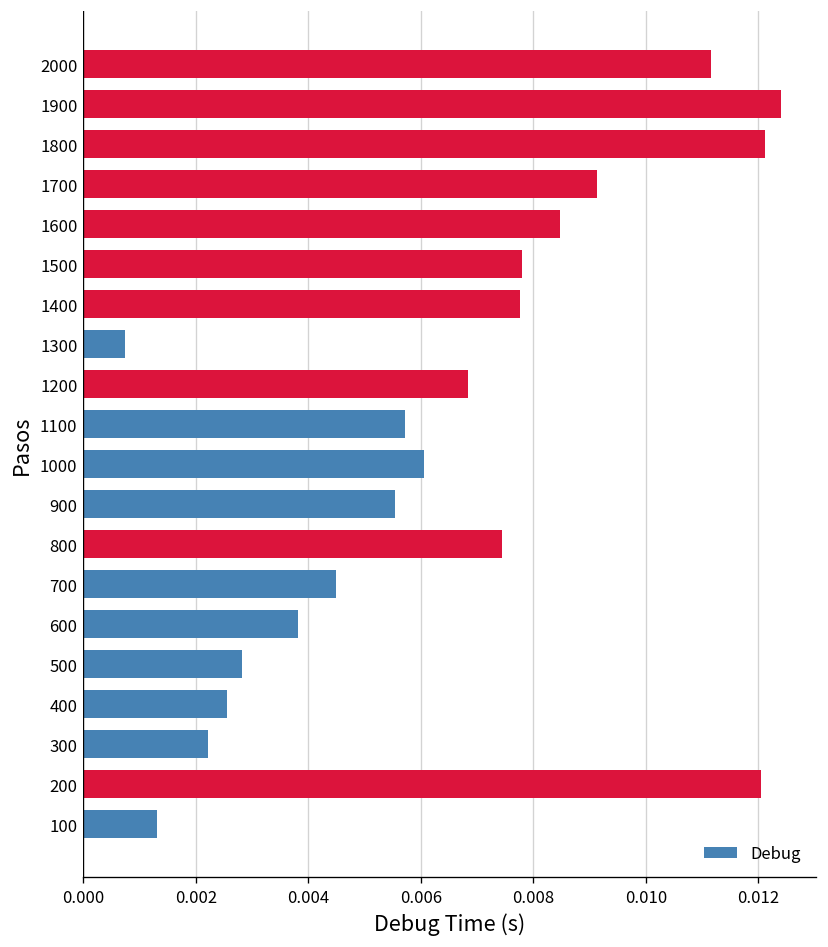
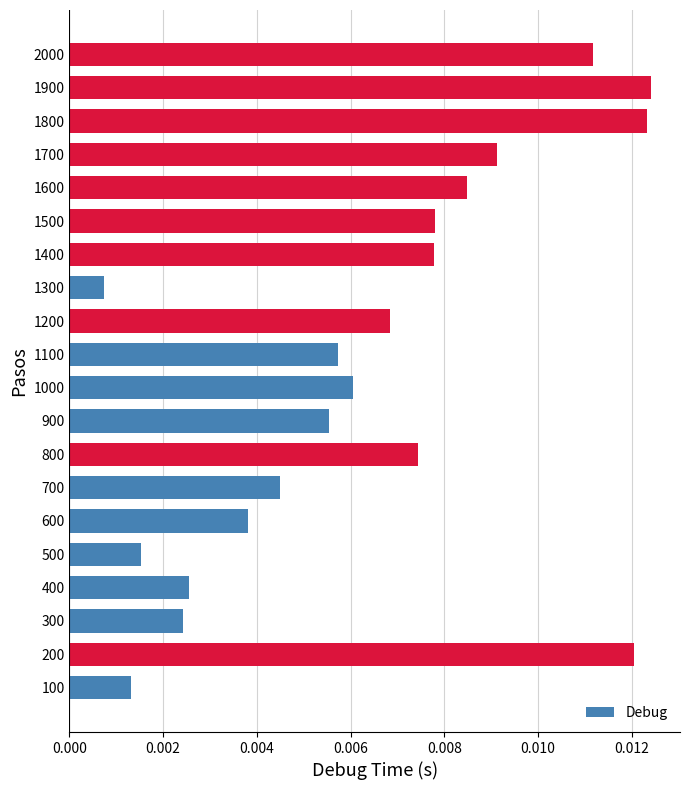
  {
    "2000": 0.0112,
    "1900": 0.0124,
-   "1800": 0.0121,
+   "1800": 0.0123,
    "1700": 0.0091,
    "1600": 0.0085,
    "1500": 0.0078,
    "1400": 0.0078,
    "1300": 0.0007,
    "1200": 0.0068,
    "1100": 0.0057,
    "1000": 0.0061,
    "900": 0.0055,
    "800": 0.0074,
    "700": 0.0045,
    "600": 0.0038,
-   "500": 0.0028,
+   "500": 0.0015,
    "400": 0.0025,
-   "300": 0.0022,
+   "300": 0.0024,
    "200": 0.0120,
    "100": 0.0013
  }
